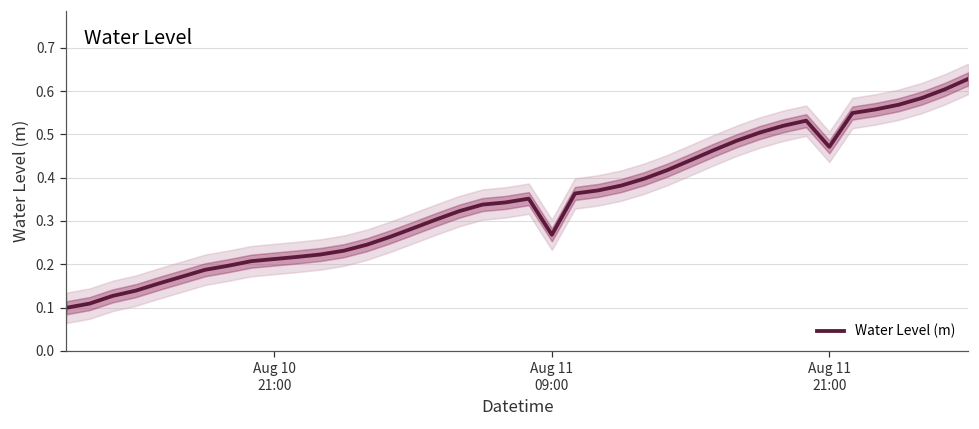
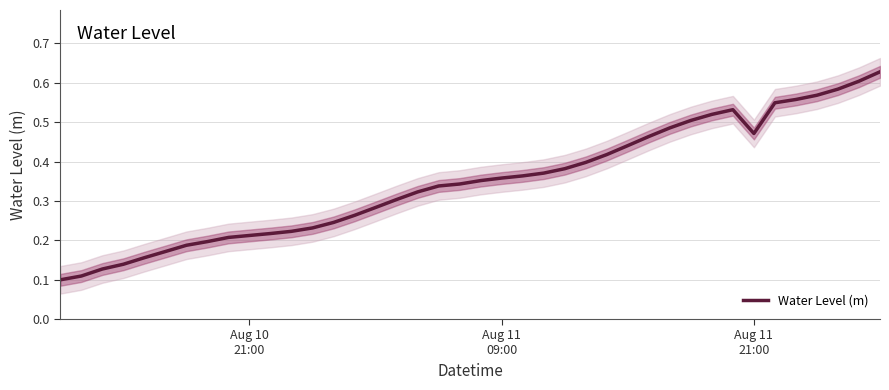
  {
    "Water Level (m)": {
      "Aug 10 21:00": 0.21,
-     "Aug 11 09:00": 0.27,
+     "Aug 11 09:00": 0.36,
      "Aug 11 21:00": 0.47
    }
  }
